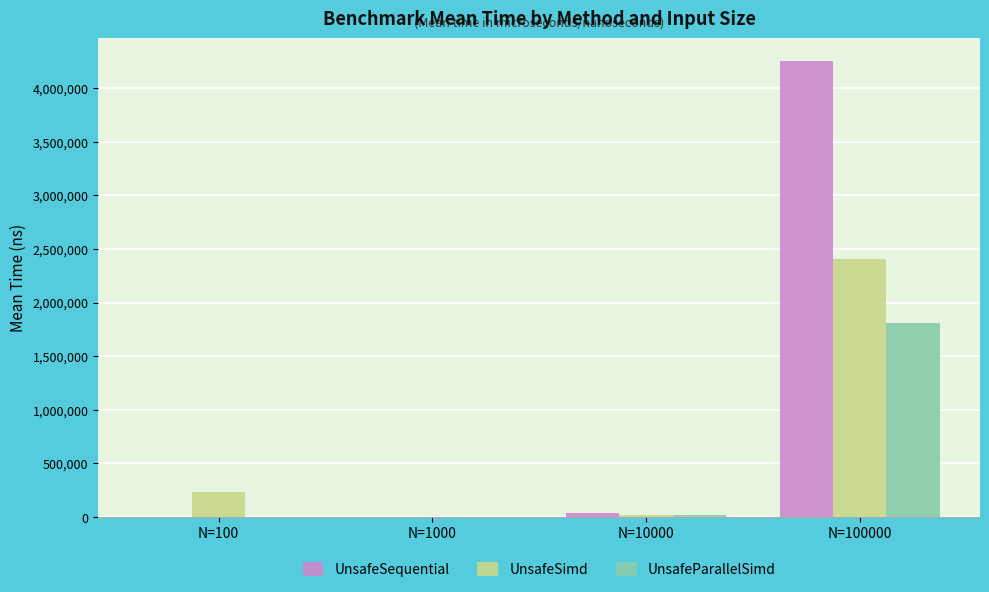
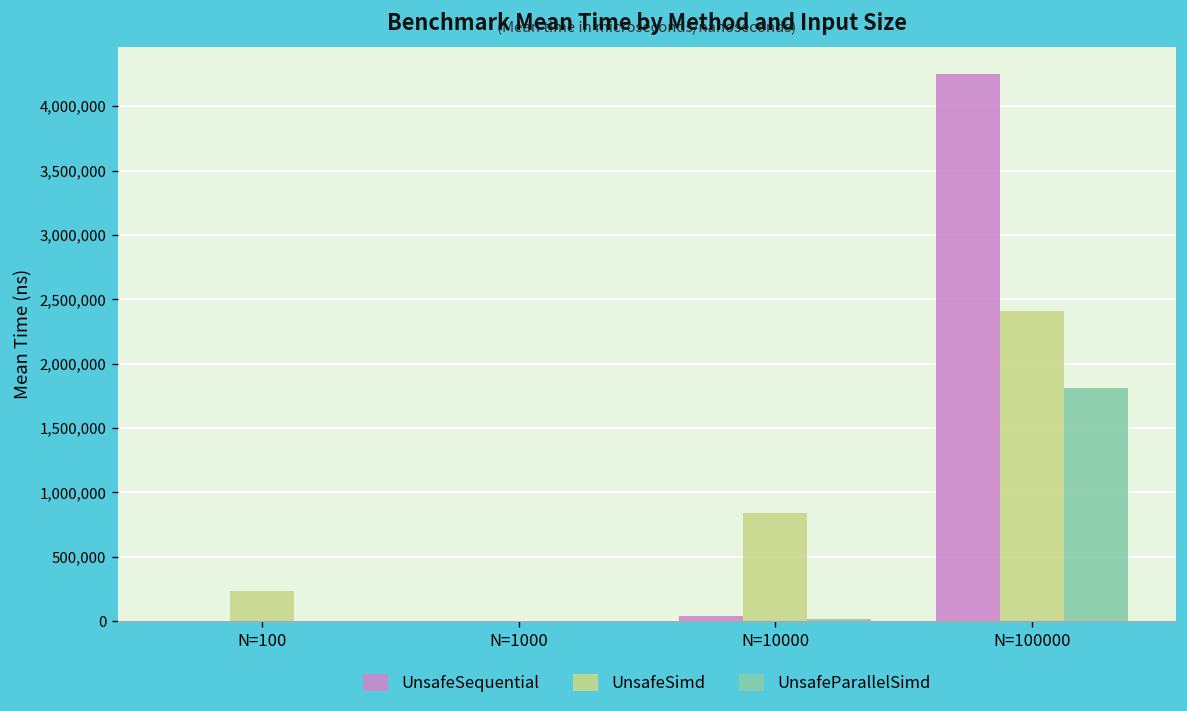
  {
    "UnsafeSequential": {
      "N=10000": "40,000",
      "N=100000": "4,250,000"
    },
    "UnsafeSimd": {
      "N=100": "230,000",
-     "N=10000": "20,000",
+     "N=10000": "840,000",
      "N=100000": "2,410,000"
    },
    "UnsafeParallelSimd": {
      "N=100000": "1,810,000"
    }
  }
